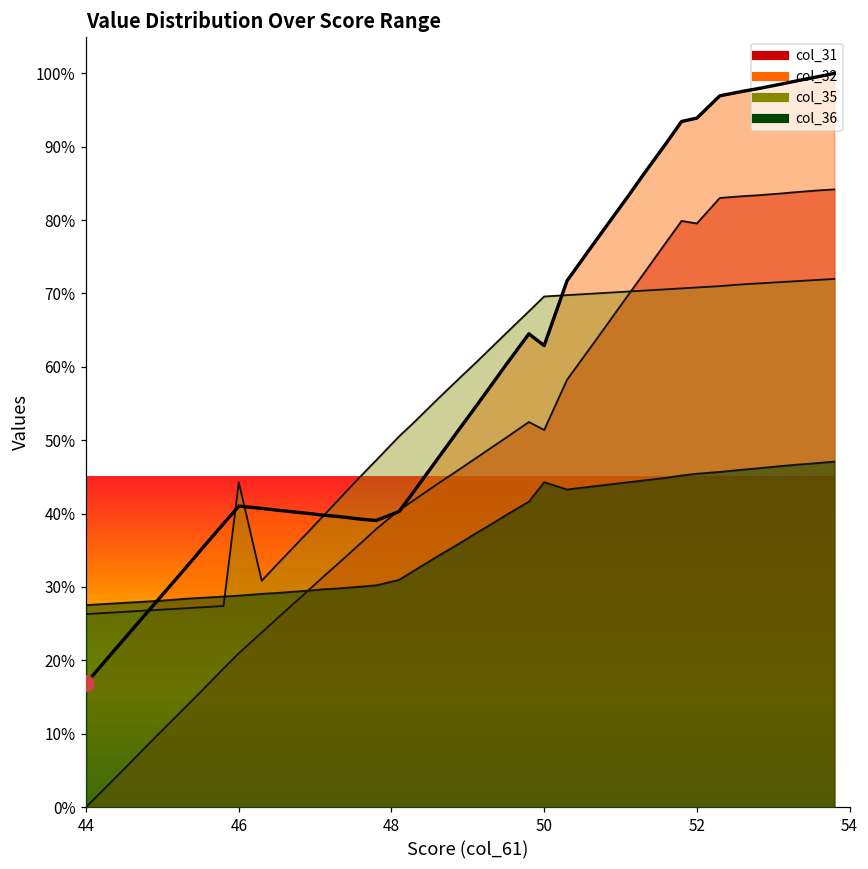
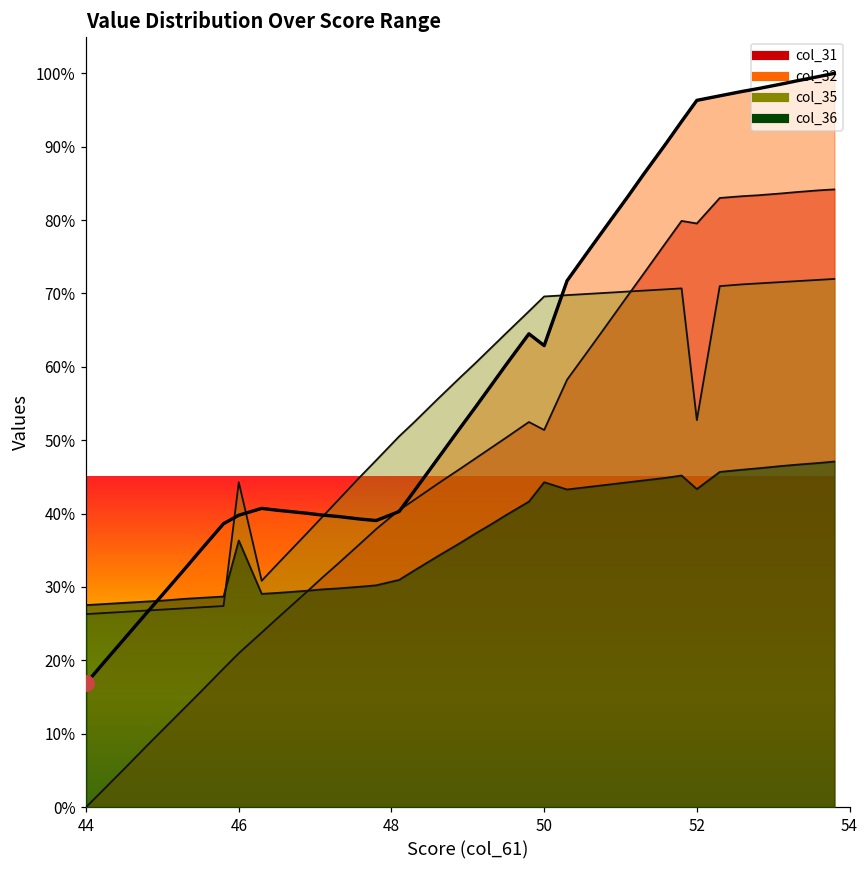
  {
    "col_31": {
      "44": "0%",
      "46": "21%",
      "50": "51%",
      "52": "80%"
    },
    "col_32": {
-     "46": "41%",
+     "46": "40%",
      "50": "63%",
-     "52": "94%"
+     "52": "96%"
    },
    "col_35": {
      "44": "26%",
      "46": "44%",
      "50": "70%",
-     "52": "71%"
+     "52": "53%"
    },
    "col_36": {
      "44": "28%",
-     "46": "29%",
+     "46": "36%",
      "50": "44%",
-     "52": "45%"
+     "52": "43%"
    }
  }
